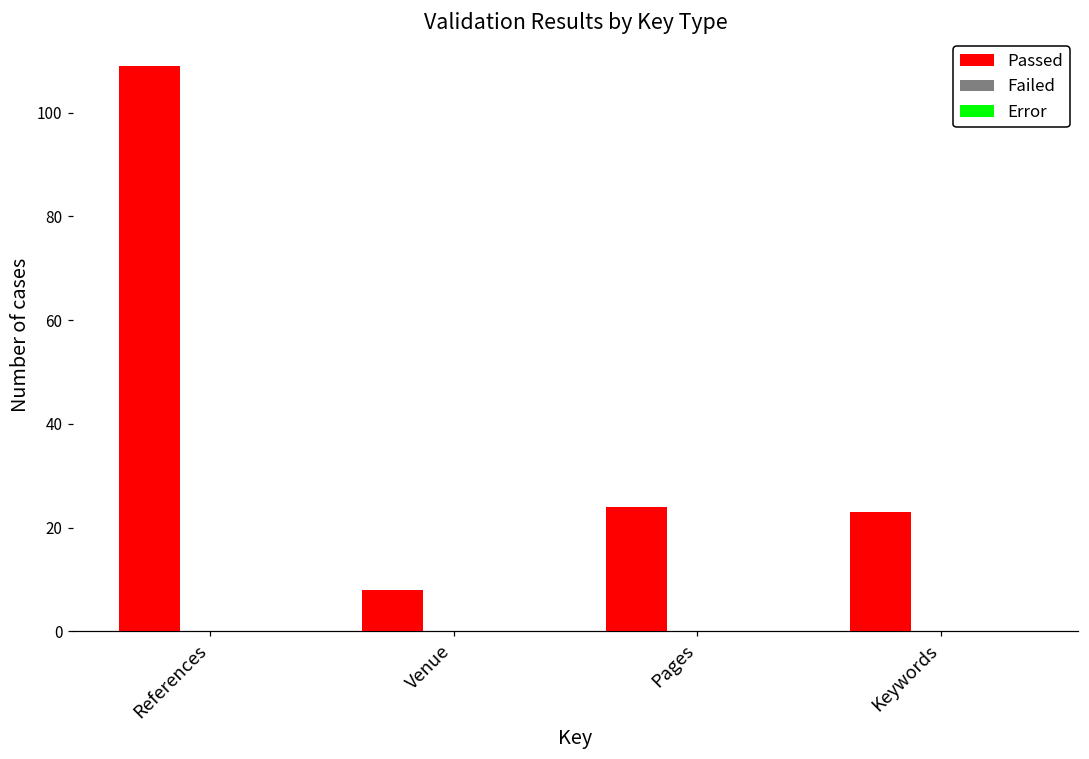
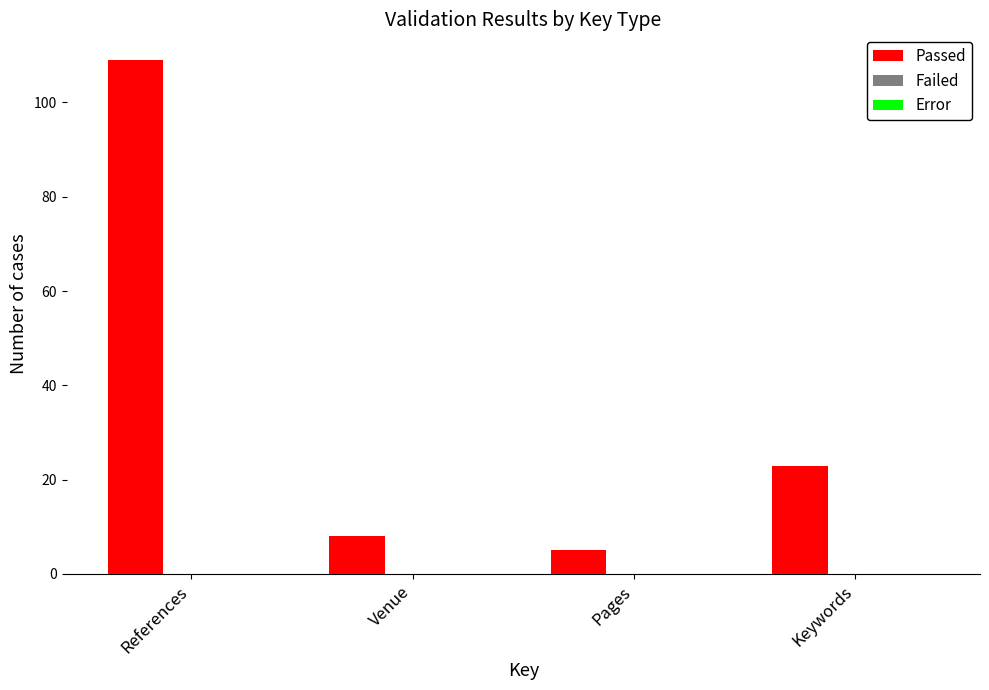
  {
    "Passed": {
      "References": 109,
      "Venue": 8,
-     "Pages": 24,
+     "Pages": 5,
      "Keywords": 23
    },
    "Failed": {
      "References": 0,
      "Venue": 0,
      "Pages": 0,
      "Keywords": 0
    },
    "Error": {
      "References": 0,
      "Venue": 0,
      "Pages": 0,
      "Keywords": 0
    }
  }
